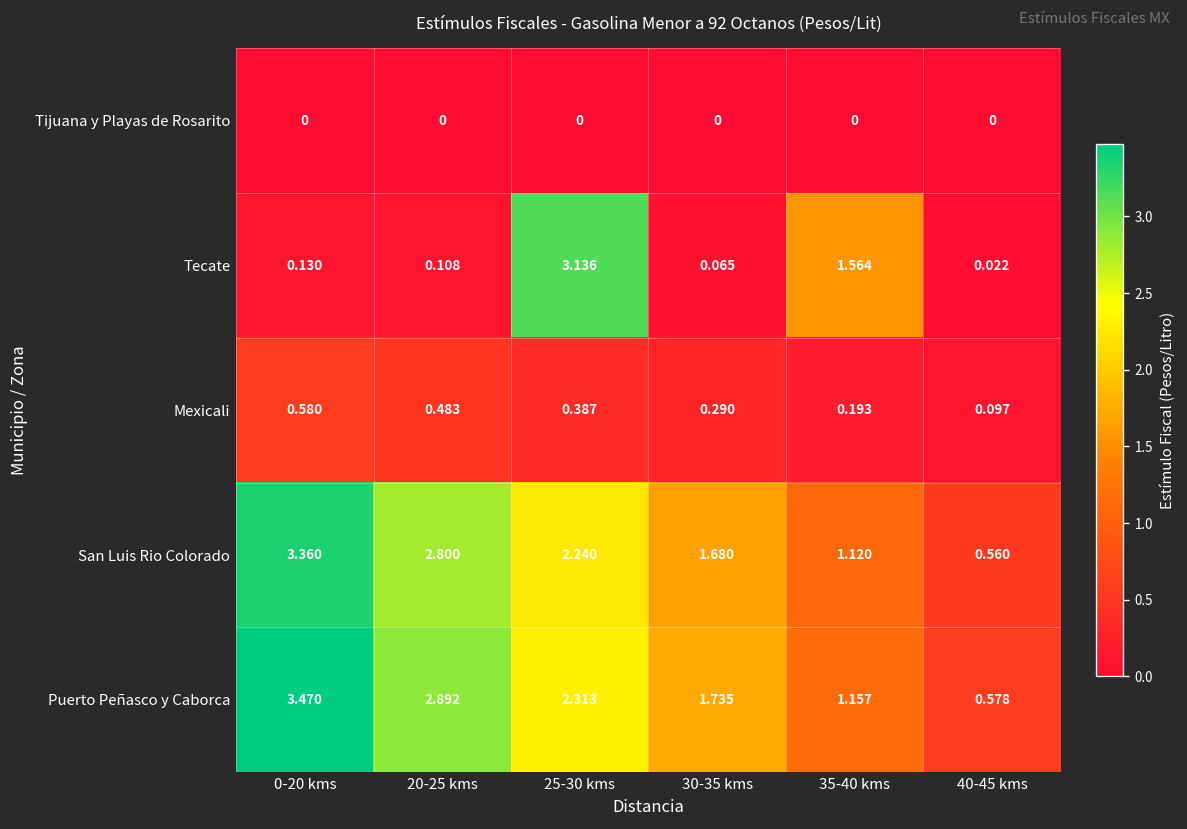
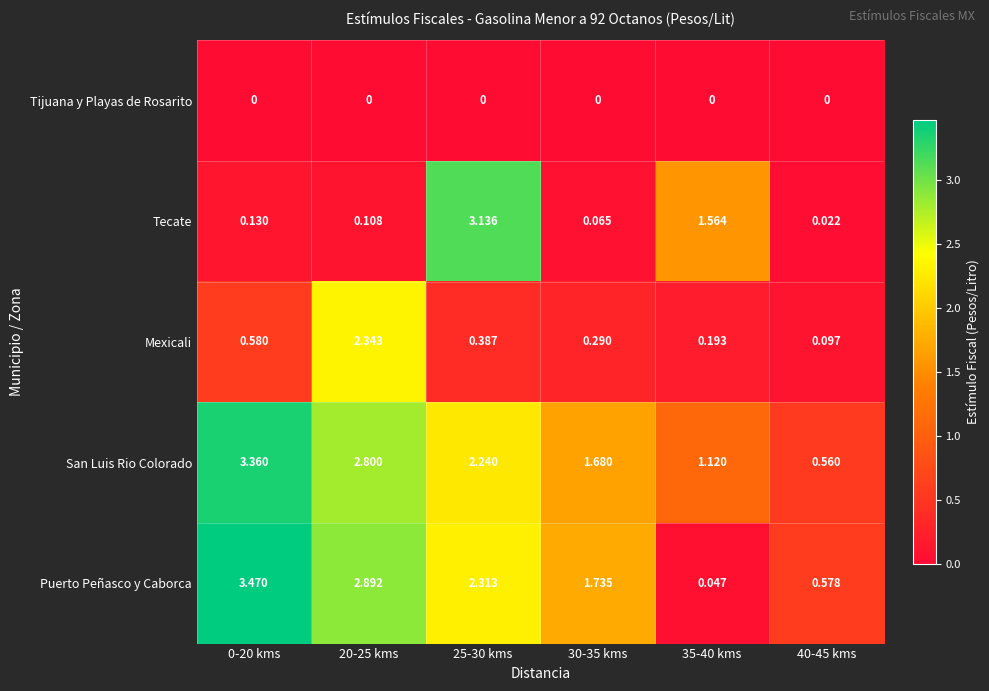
  {
    "Tijuana y Playas de Rosarito": {
      "0-20 kms": 0,
      "20-25 kms": 0,
      "25-30 kms": 0,
      "30-35 kms": 0,
      "35-40 kms": 0,
      "40-45 kms": 0
    },
    "Tecate": {
      "0-20 kms": 0.130,
      "20-25 kms": 0.108,
      "25-30 kms": 3.136,
      "30-35 kms": 0.065,
      "35-40 kms": 1.564,
      "40-45 kms": 0.022
    },
    "Mexicali": {
      "0-20 kms": 0.580,
-     "20-25 kms": 0.483,
+     "20-25 kms": 2.343,
      "25-30 kms": 0.387,
      "30-35 kms": 0.290,
      "35-40 kms": 0.193,
      "40-45 kms": 0.097
    },
    "San Luis Rio Colorado": {
      "0-20 kms": 3.360,
      "20-25 kms": 2.800,
      "25-30 kms": 2.240,
      "30-35 kms": 1.680,
      "35-40 kms": 1.120,
      "40-45 kms": 0.560
    },
    "Puerto Peñasco y Caborca": {
      "0-20 kms": 3.470,
      "20-25 kms": 2.892,
      "25-30 kms": 2.313,
      "30-35 kms": 1.735,
-     "35-40 kms": 1.157,
+     "35-40 kms": 0.047,
      "40-45 kms": 0.578
    }
  }
